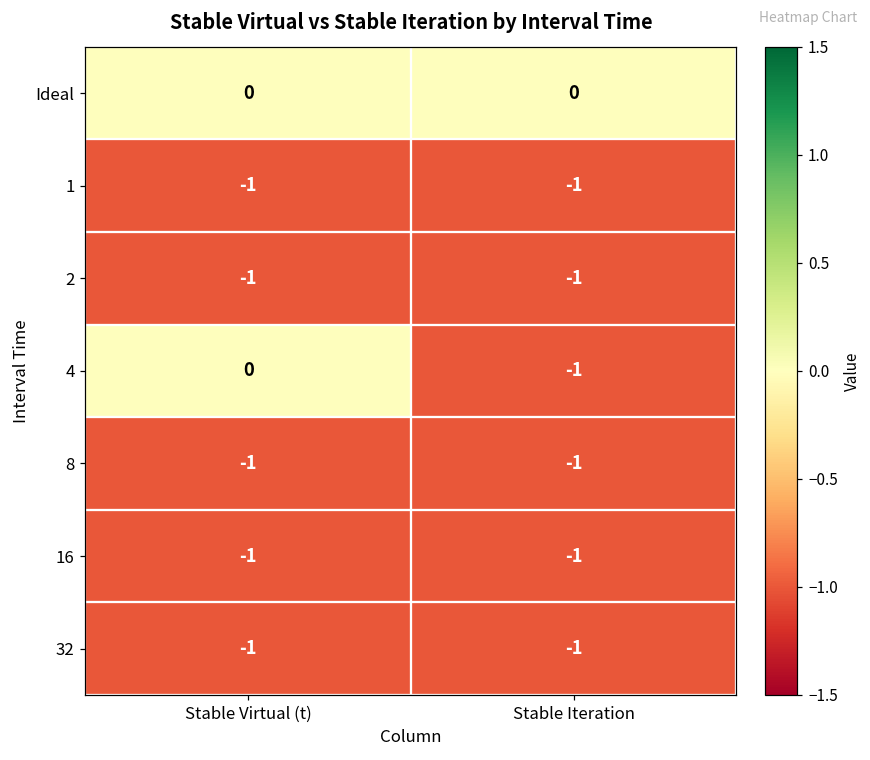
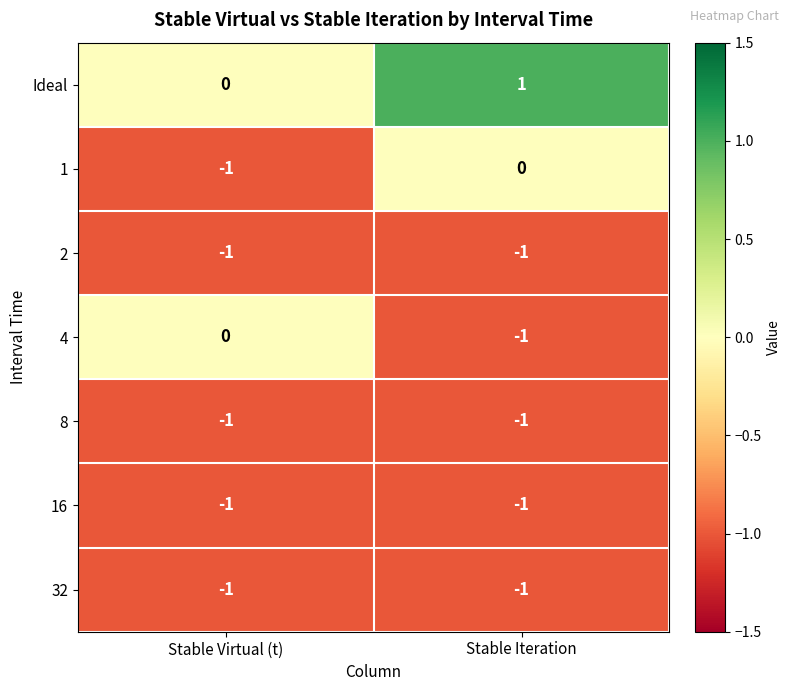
  {
    "Ideal": {
      "Stable Virtual (t)": 0,
-     "Stable Iteration": 0
+     "Stable Iteration": 1
    },
    "1": {
      "Stable Virtual (t)": -1,
-     "Stable Iteration": -1
+     "Stable Iteration": 0
    },
    "2": {
      "Stable Virtual (t)": -1,
      "Stable Iteration": -1
    },
    "4": {
      "Stable Virtual (t)": 0,
      "Stable Iteration": -1
    },
    "8": {
      "Stable Virtual (t)": -1,
      "Stable Iteration": -1
    },
    "16": {
      "Stable Virtual (t)": -1,
      "Stable Iteration": -1
    },
    "32": {
      "Stable Virtual (t)": -1,
      "Stable Iteration": -1
    }
  }
